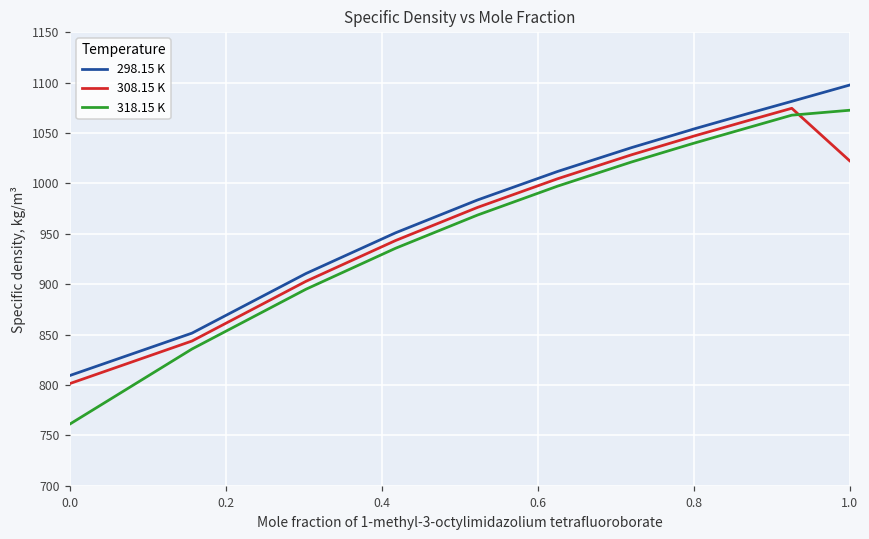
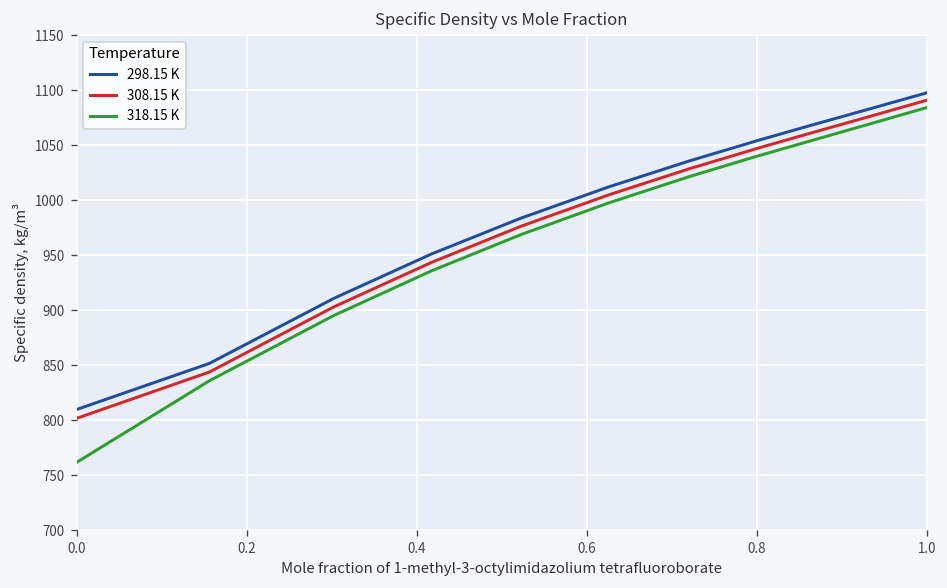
  {
    "298.15 K": {
      "0.0": 810,
      "1.0": 1100
    },
    "308.15 K": {
      "0.0": 800,
-     "1.0": 1020
+     "1.0": 1090
    },
    "318.15 K": {
      "0.0": 760,
-     "1.0": 1070
+     "1.0": 1080
    }
  }
